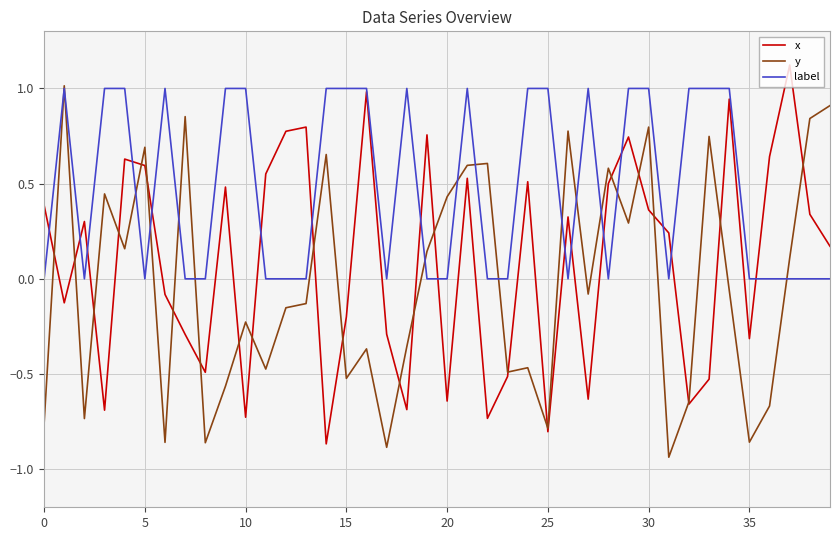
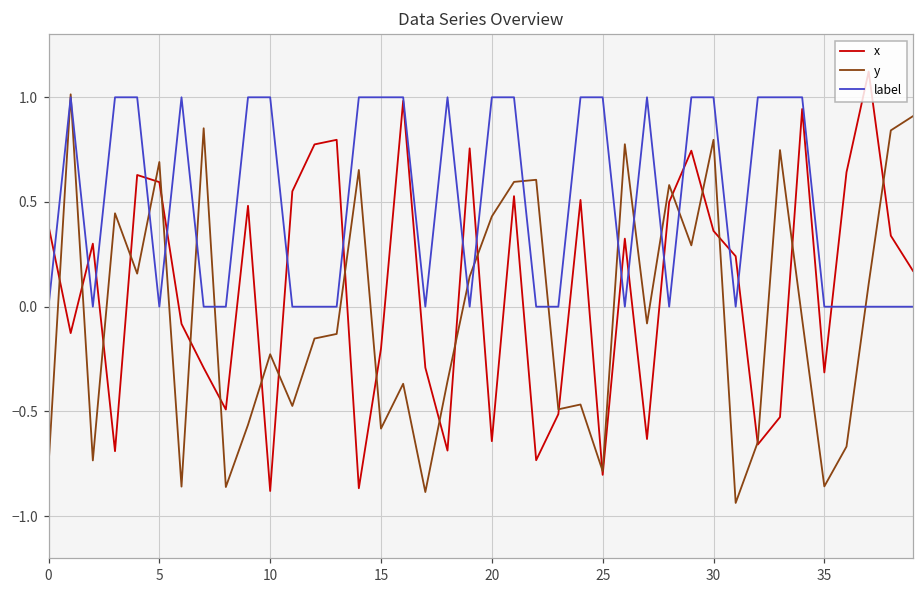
  {
    "x": {
      "0": 0.39,
      "5": 0.60,
-     "10": -0.73,
+     "10": -0.88,
      "15": -0.20,
      "20": -0.64,
      "25": -0.80,
      "30": 0.36,
      "35": -0.31
    },
    "y": {
      "0": -0.76,
      "5": 0.69,
      "10": -0.23,
-     "15": -0.52,
+     "15": -0.58,
      "20": 0.43,
      "25": -0.79,
      "30": 0.80,
      "35": -0.86
    },
    "label": {
      "0": 0,
      "5": 0,
      "10": 1,
      "15": 1,
-     "20": 0,
+     "20": 1,
      "25": 1,
      "30": 1,
      "35": 0
    }
  }
